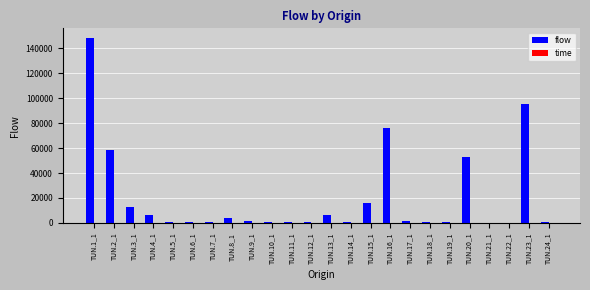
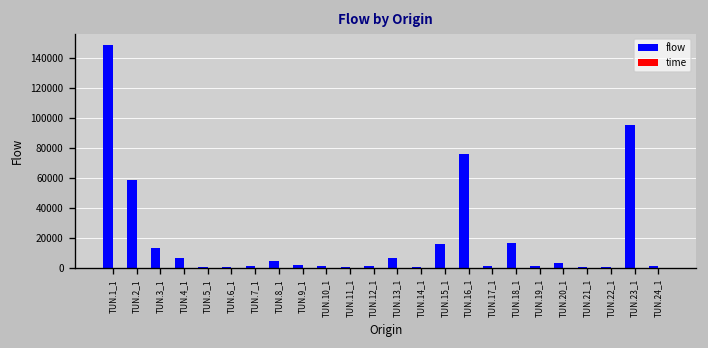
  {
    "flow": {
      "TUN.1_1": 148000,
      "TUN.2_1": 58000,
      "TUN.3_1": 13000,
      "TUN.4_1": 6000,
      "TUN.8_1": 4000,
      "TUN.13_1": 7000,
      "TUN.15_1": 16000,
      "TUN.16_1": 76000,
-     "TUN.18_1": 1000,
-     "TUN.20_1": 53000,
+     "TUN.18_1": 16000,
+     "TUN.20_1": 3000,
      "TUN.23_1": 95000
    },
    "time": {
      "TUN.1_1": 0,
      "TUN.2_1": 0,
      "TUN.3_1": 0,
      "TUN.4_1": 0,
      "TUN.5_1": 0,
      "TUN.6_1": 0,
      "TUN.7_1": 0,
      "TUN.8_1": 0,
      "TUN.9_1": 0,
      "TUN.10_1": 0,
      "TUN.11_1": 0,
      "TUN.12_1": 0,
      "TUN.13_1": 0,
      "TUN.14_1": 0,
      "TUN.15_1": 0,
      "TUN.16_1": 0,
      "TUN.17_1": 0,
      "TUN.18_1": 0,
      "TUN.19_1": 0,
      "TUN.20_1": 0,
      "TUN.21_1": 0,
      "TUN.22_1": 0,
      "TUN.23_1": 0,
      "TUN.24_1": 0
    }
  }
